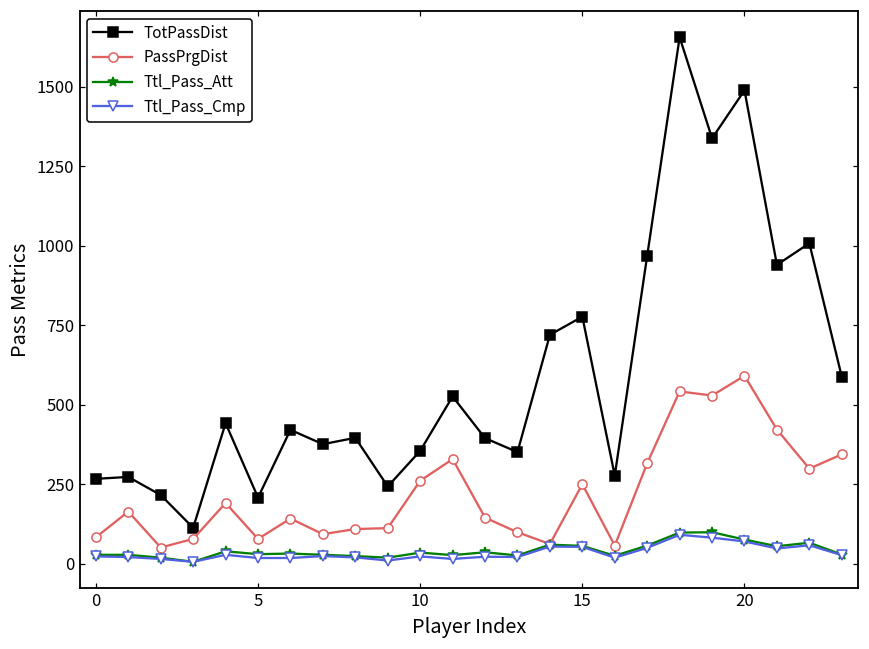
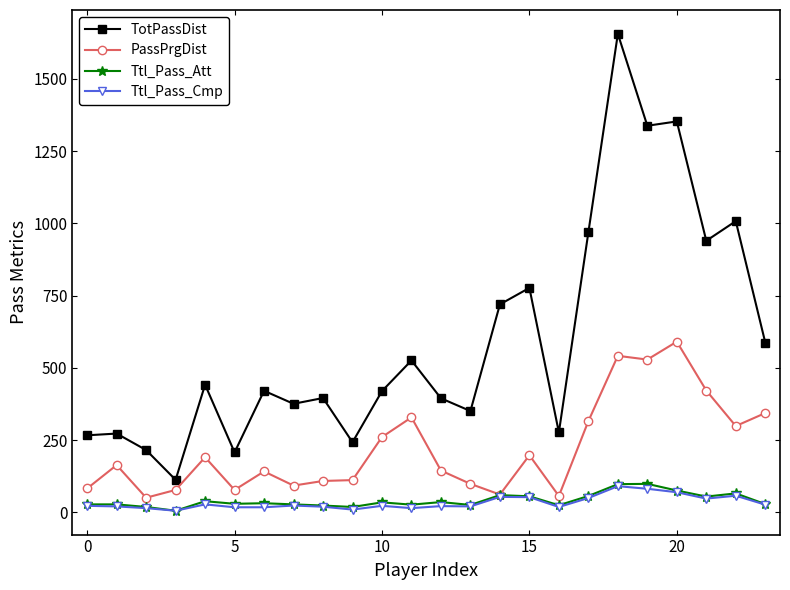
  {
    "TotPassDist": {
      "0": 270,
      "5": 210,
-     "10": 360,
+     "10": 420,
      "15": 780,
-     "20": 1490
+     "20": 1350
    },
    "PassPrgDist": {
      "0": 80,
      "5": 80,
      "10": 260,
-     "15": 250,
+     "15": 200,
      "20": 590
    },
    "Ttl_Pass_Att": {
      "5": 30,
      "10": 40
    },
    "Ttl_Pass_Cmp": {
      "5": 20,
      "10": 20
    }
  }
